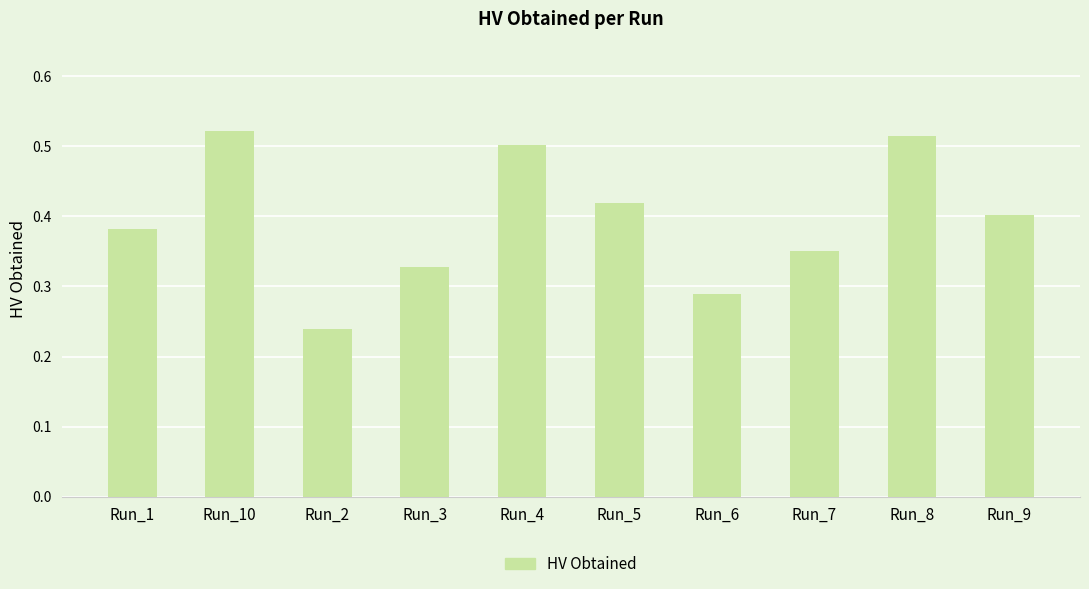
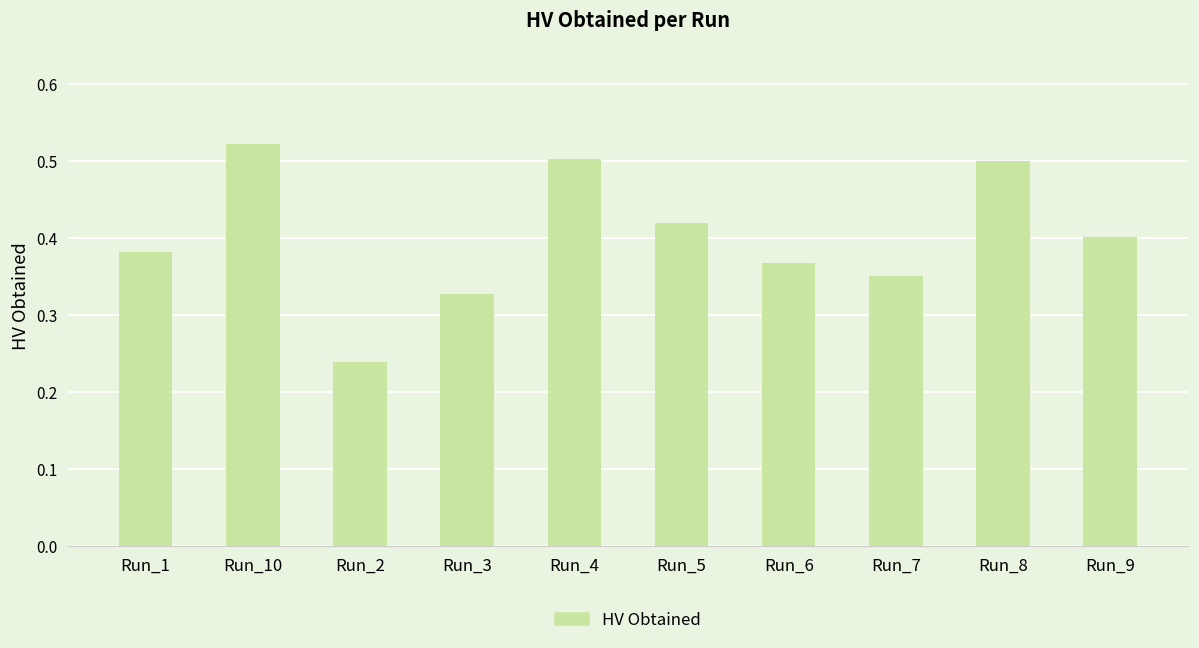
  {
    "Run_1": 0.38,
    "Run_10": 0.52,
    "Run_2": 0.24,
    "Run_3": 0.33,
    "Run_4": 0.50,
    "Run_5": 0.42,
-   "Run_6": 0.29,
+   "Run_6": 0.37,
    "Run_7": 0.35,
-   "Run_8": 0.51,
+   "Run_8": 0.50,
    "Run_9": 0.40
  }
